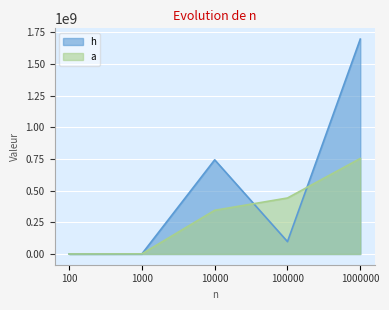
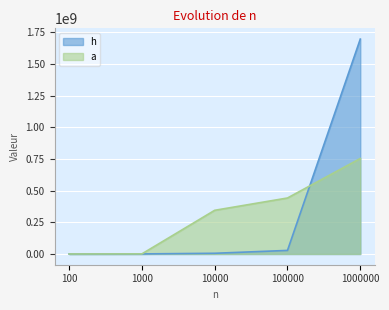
  {
    "h": {
-     "10000": 740000000,
-     "100000": 100000000,
+     "10000": 10000000,
+     "100000": 30000000,
      "1000000": 1700000000
    },
    "a": {
      "10000": 340000000,
      "100000": 440000000,
      "1000000": 750000000
    }
  }
